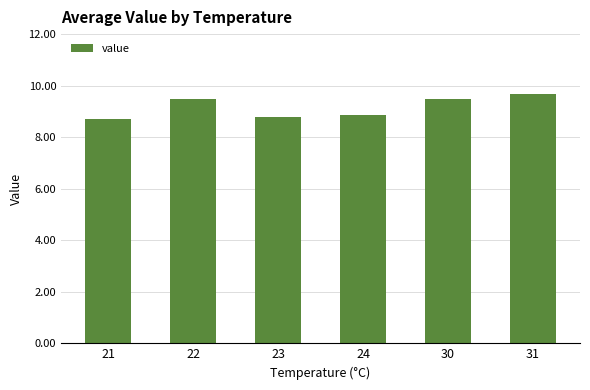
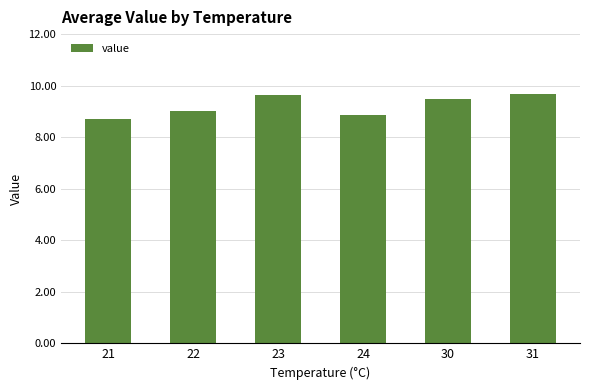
  {
    "21": 8.7,
-   "22": 9.5,
-   "23": 8.8,
+   "22": 9.0,
+   "23": 9.6,
    "24": 8.9,
    "30": 9.5,
    "31": 9.7
  }
